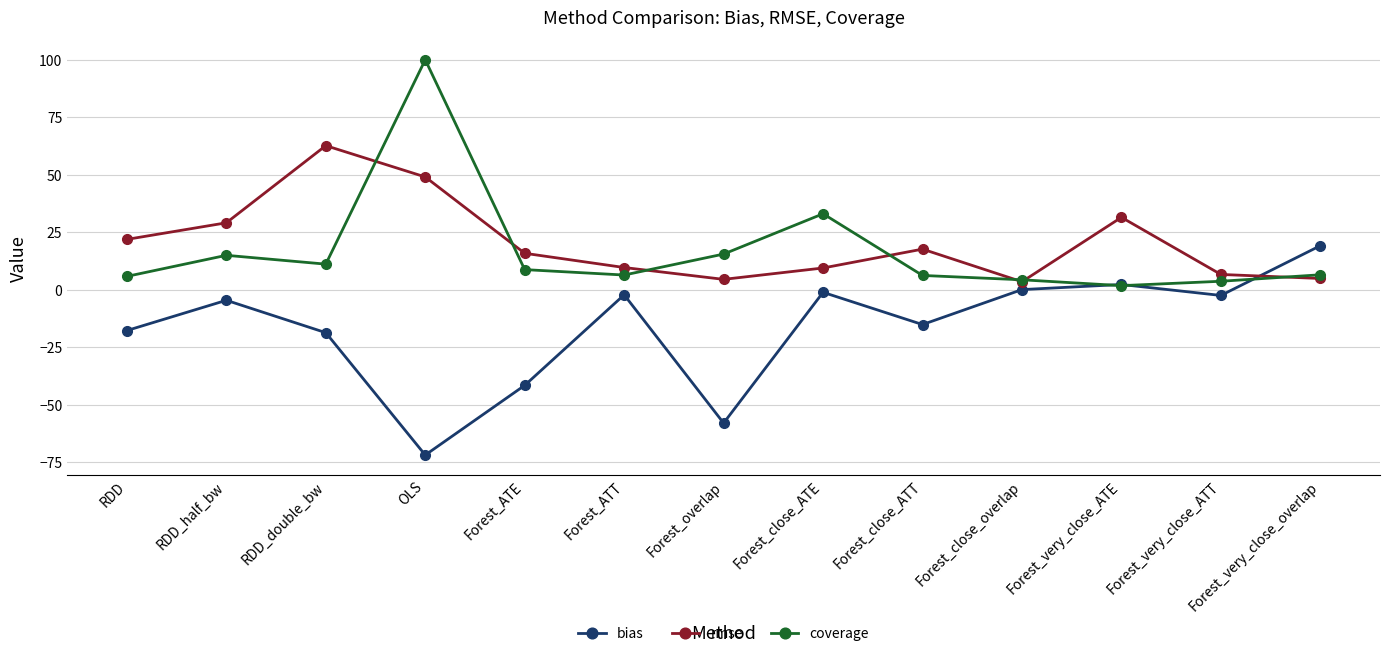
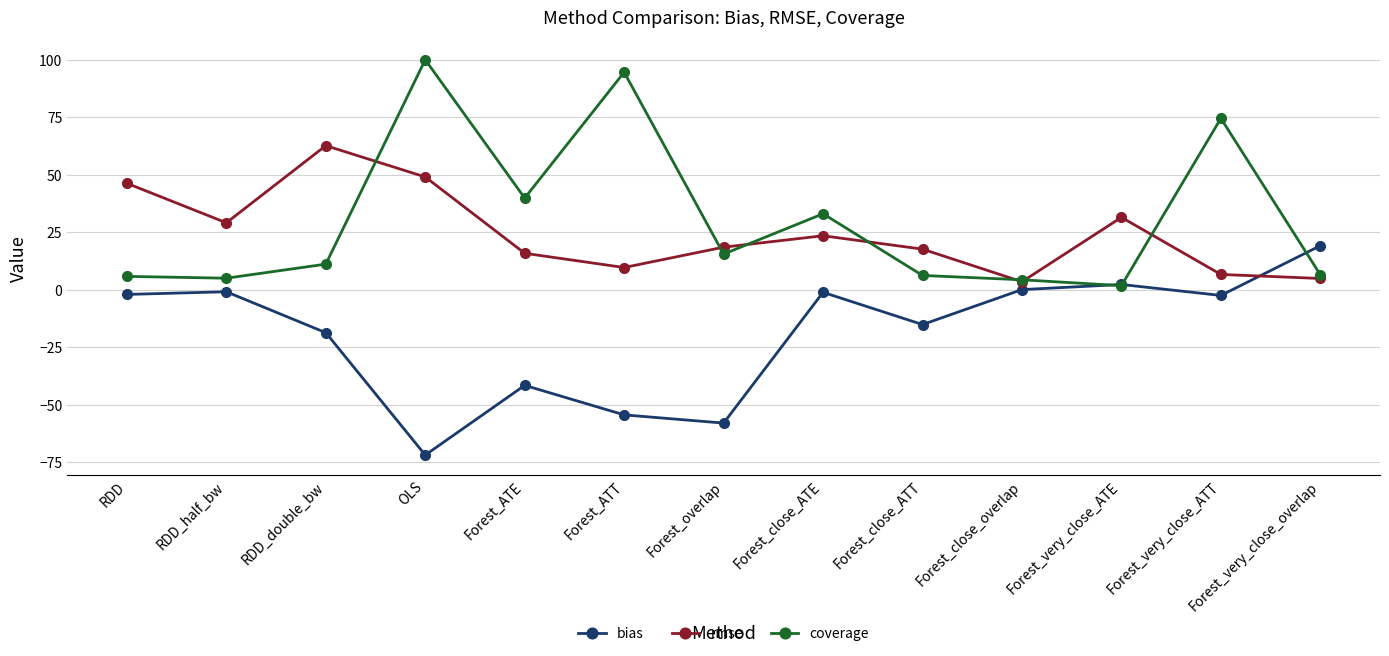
  {
    "bias": {
-     "RDD": -18,
-     "RDD_half_bw": -5,
+     "RDD": -2,
+     "RDD_half_bw": -1,
      "RDD_double_bw": -19,
      "OLS": -72,
      "Forest_ATE": -42,
-     "Forest_ATT": -2,
+     "Forest_ATT": -54,
      "Forest_overlap": -58,
      "Forest_close_ATE": -1,
      "Forest_close_ATT": -15,
      "Forest_close_overlap": 0,
      "Forest_very_close_ATT": -3,
      "Forest_very_close_overlap": 19
    },
    "rmse": {
-     "RDD": 22,
+     "RDD": 46,
      "RDD_half_bw": 29,
      "RDD_double_bw": 63,
      "OLS": 49,
      "Forest_ATE": 16,
      "Forest_ATT": 10,
-     "Forest_overlap": 4,
-     "Forest_close_ATE": 9,
+     "Forest_overlap": 18,
+     "Forest_close_ATE": 23,
      "Forest_close_ATT": 18,
      "Forest_very_close_ATE": 31,
      "Forest_very_close_ATT": 7,
      "Forest_very_close_overlap": 5
    },
    "coverage": {
      "RDD": 6,
-     "RDD_half_bw": 15,
+     "RDD_half_bw": 5,
      "RDD_double_bw": 11,
      "OLS": 100,
-     "Forest_ATE": 9,
-     "Forest_ATT": 6,
+     "Forest_ATE": 40,
+     "Forest_ATT": 95,
      "Forest_overlap": 15,
      "Forest_close_ATE": 33,
      "Forest_close_ATT": 6,
-     "Forest_very_close_ATT": 4,
+     "Forest_very_close_ATT": 75,
      "Forest_very_close_overlap": 6
    }
  }
